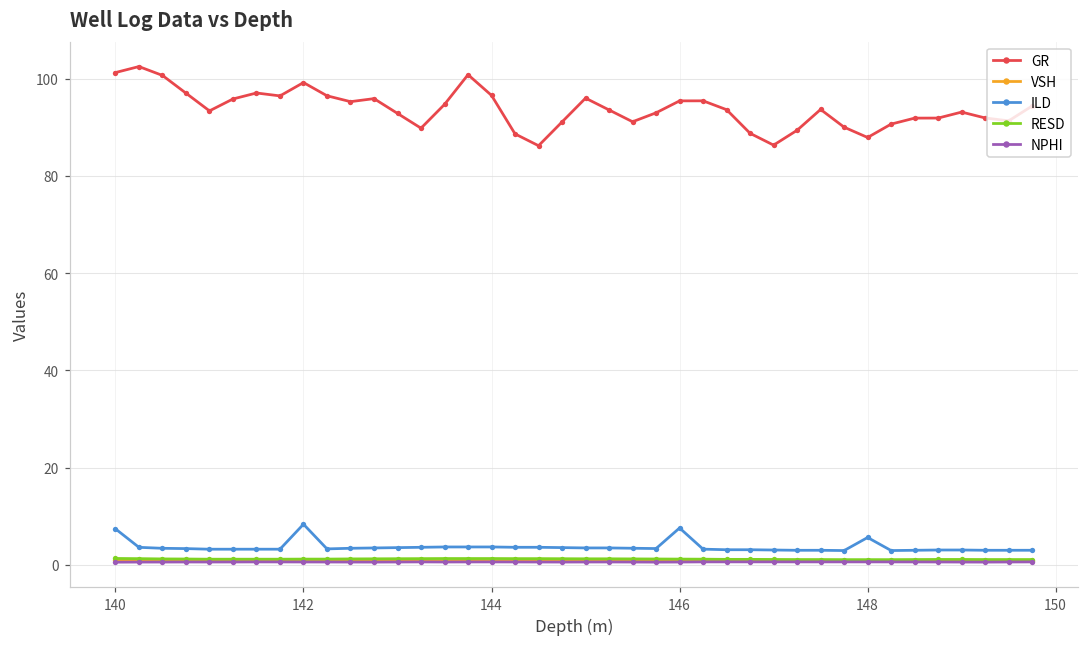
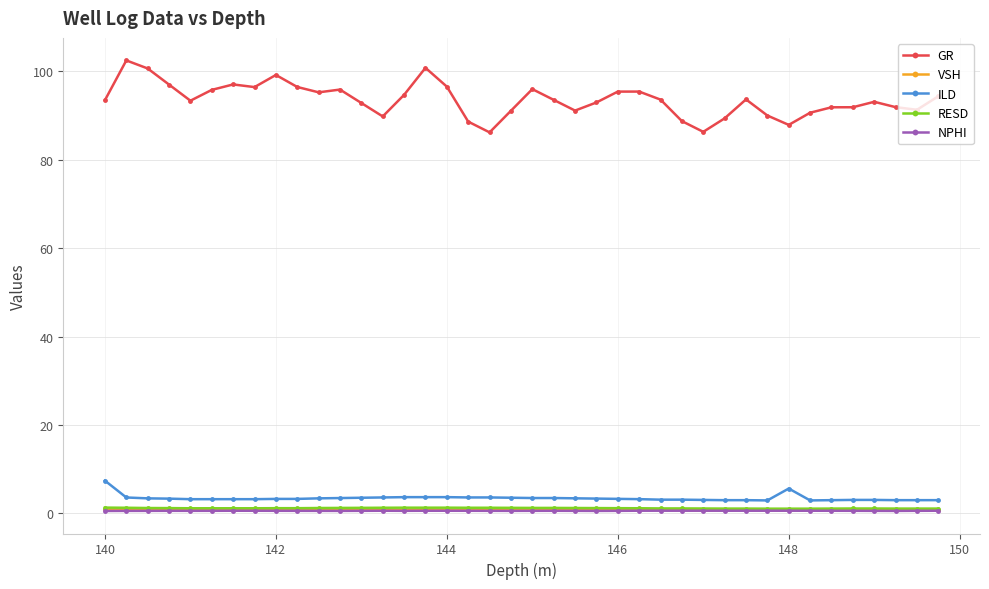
  {
    "GR": {
-     "140": 101,
+     "140": 93,
      "142": 99,
      "144": 97,
      "146": 95,
      "148": 88
    },
    "ILD": {
      "140": 7,
-     "142": 8,
+     "142": 3,
      "144": 4,
-     "146": 8,
+     "146": 3,
      "148": 6
    }
  }
